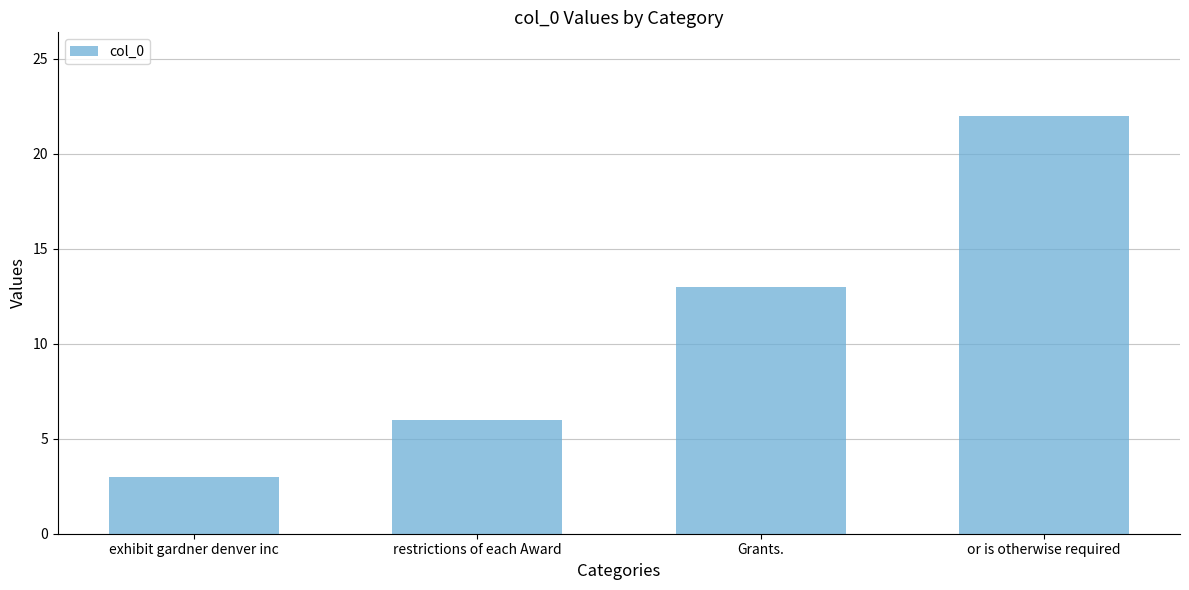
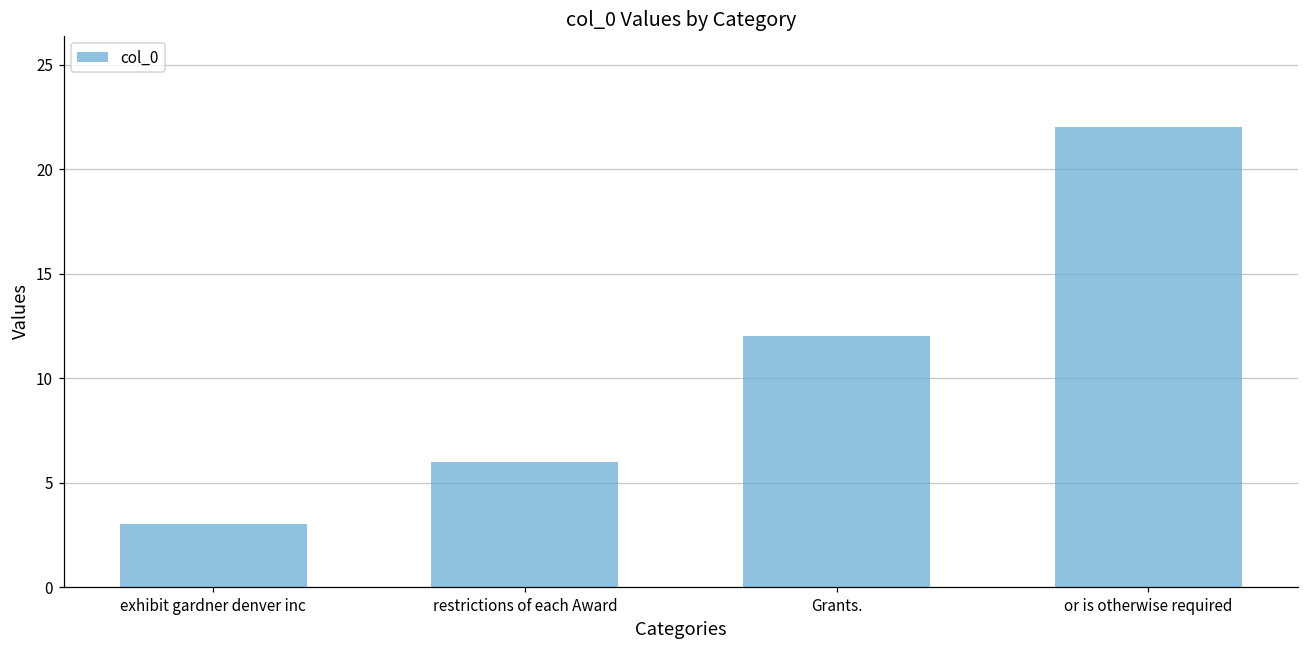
  {
    "exhibit gardner denver inc": 3,
    "restrictions of each Award": 6,
-   "Grants.": 13,
+   "Grants.": 12,
    "or is otherwise required": 22
  }
